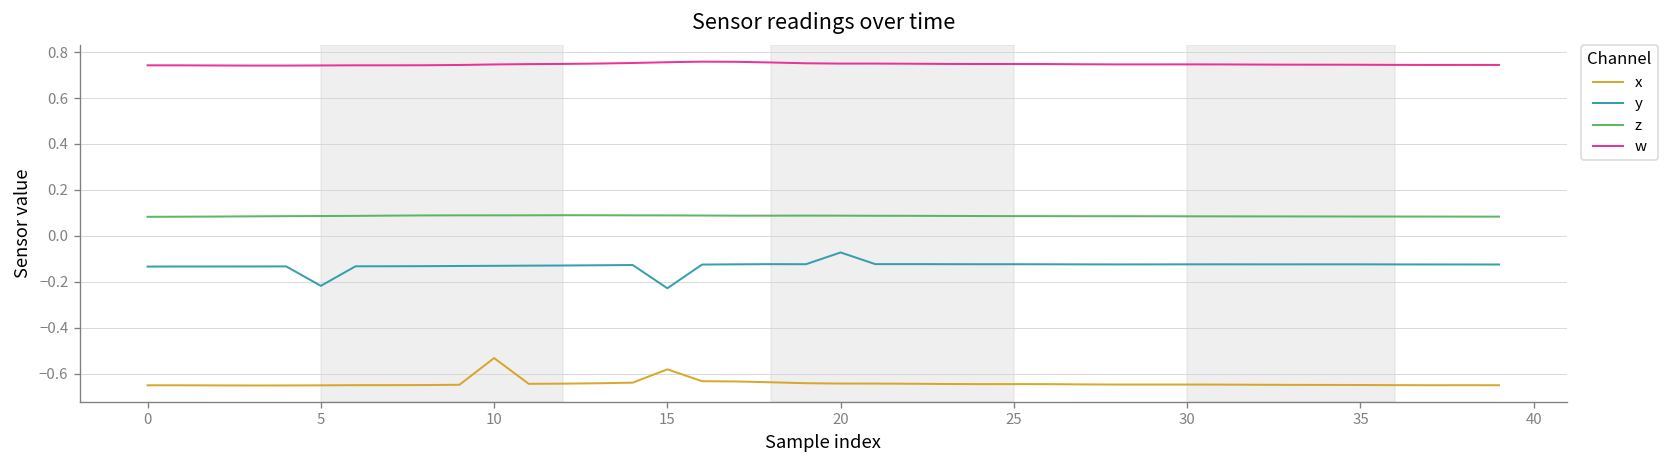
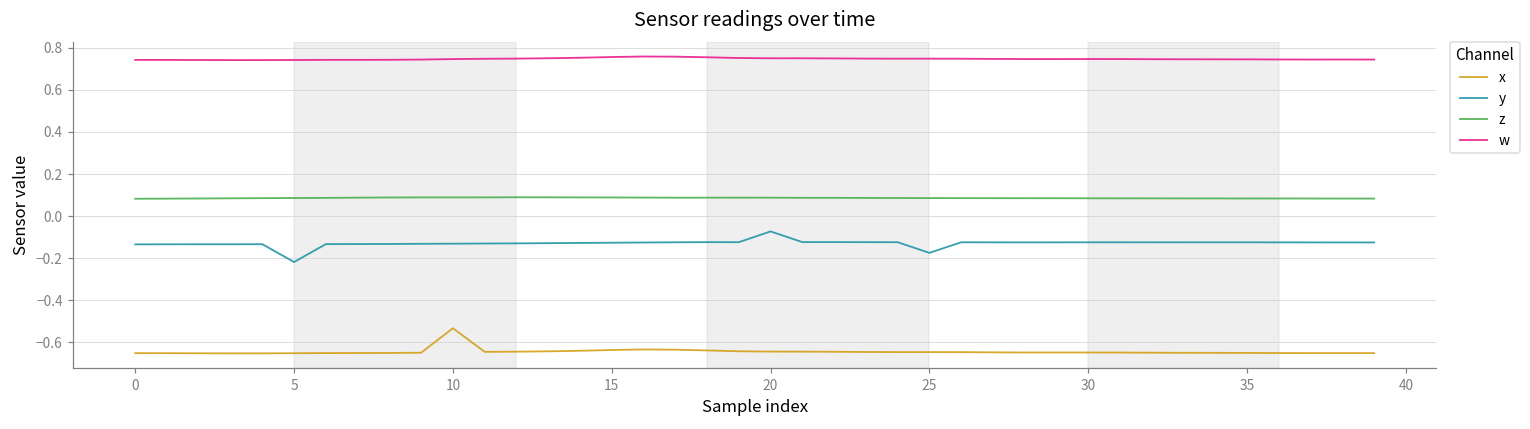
  {
    "x": {
      "0": -0.65,
      "5": -0.65,
      "10": -0.53,
-     "15": -0.58,
+     "15": -0.64,
      "20": -0.64,
      "25": -0.65,
      "30": -0.65,
      "35": -0.65
    },
    "y": {
      "0": -0.13,
      "5": -0.22,
      "10": -0.13,
-     "15": -0.23,
+     "15": -0.13,
      "20": -0.07,
-     "25": -0.12,
+     "25": -0.17,
      "30": -0.12,
      "35": -0.12
    },
    "z": {
      "0": 0.08,
      "5": 0.09,
      "10": 0.09,
      "15": 0.09,
      "20": 0.09,
      "25": 0.09,
      "30": 0.08,
      "35": 0.08
    },
    "w": {
      "0": 0.74,
      "5": 0.74,
      "10": 0.75,
      "15": 0.76,
      "20": 0.75,
      "25": 0.75,
      "30": 0.75,
      "35": 0.75
    }
  }
